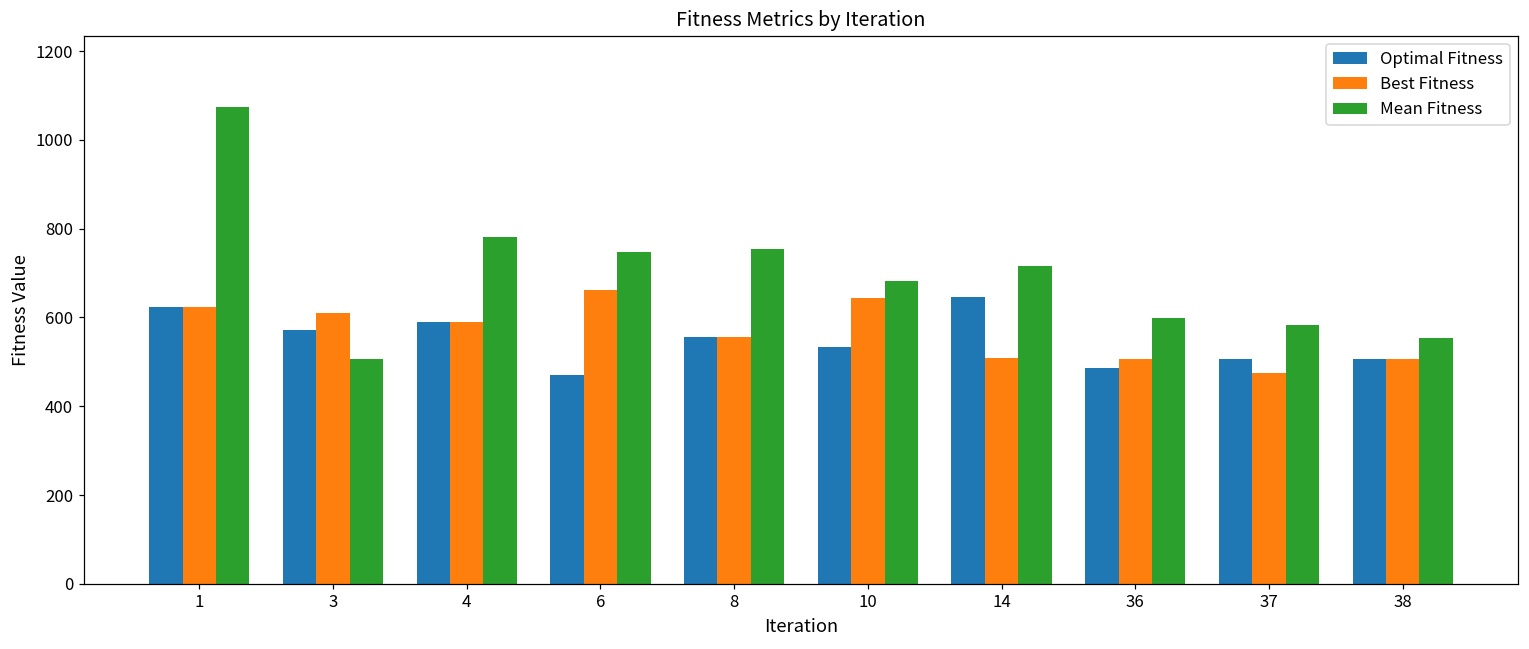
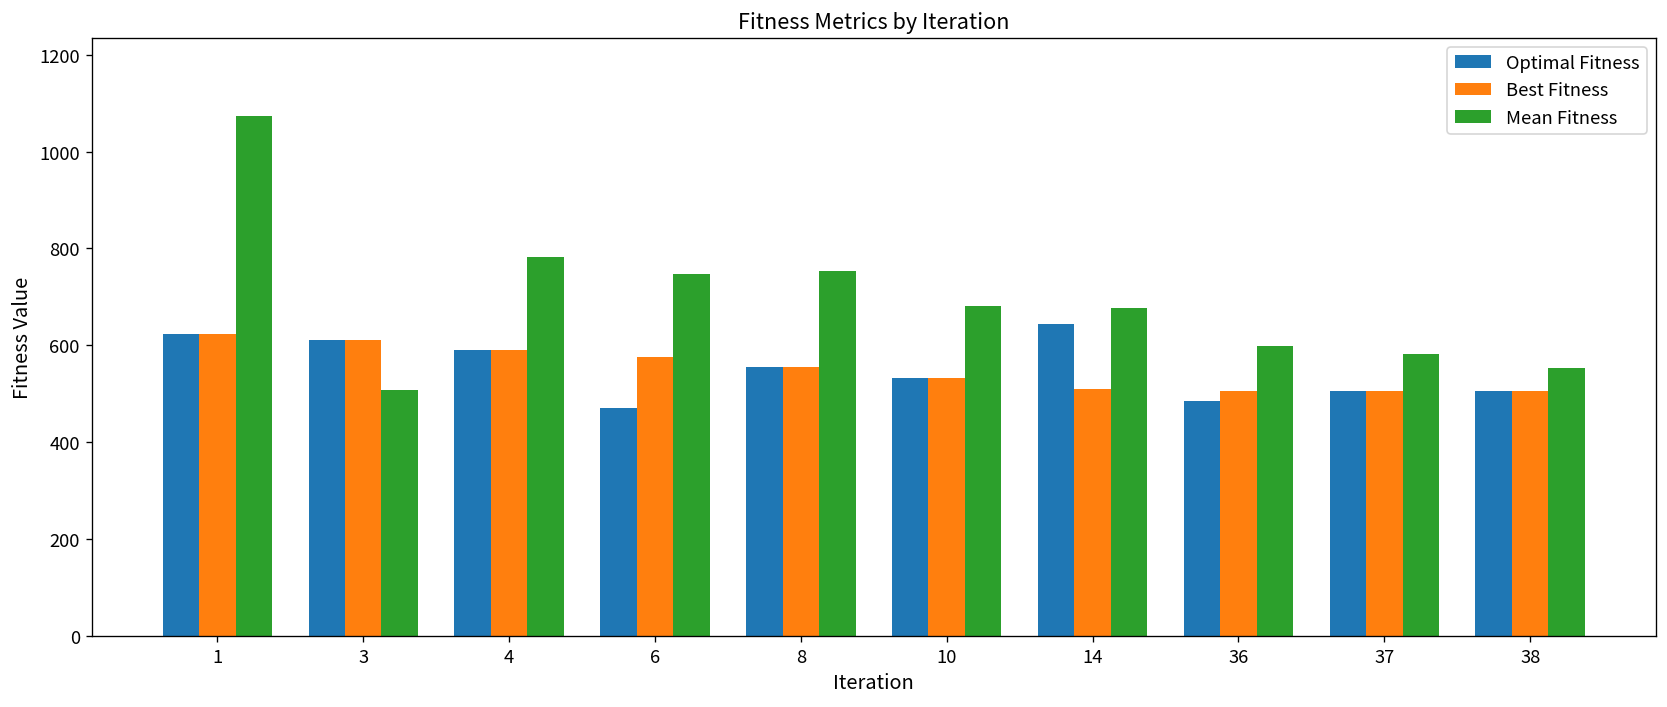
  {
    "Optimal Fitness": {
      "1": 620,
-     "3": 570,
+     "3": 610,
      "4": 590,
      "6": 470,
      "8": 560,
      "10": 530,
      "14": 650,
      "36": 490,
      "37": 510,
      "38": 510
    },
    "Best Fitness": {
      "1": 620,
      "3": 610,
      "4": 590,
-     "6": 660,
+     "6": 580,
      "8": 560,
-     "10": 640,
+     "10": 530,
      "14": 510,
      "36": 510,
-     "37": 480,
+     "37": 510,
      "38": 510
    },
    "Mean Fitness": {
      "1": 1070,
      "3": 510,
      "4": 780,
      "6": 750,
      "8": 750,
      "10": 680,
-     "14": 720,
+     "14": 680,
      "36": 600,
      "37": 580,
      "38": 550
    }
  }
